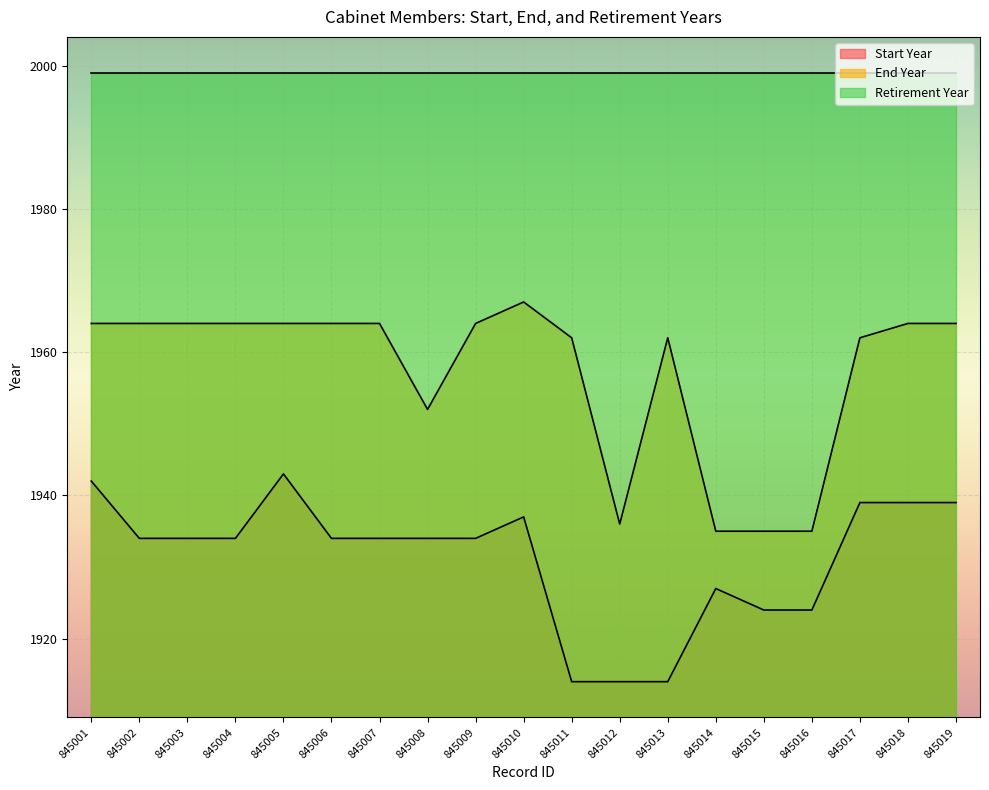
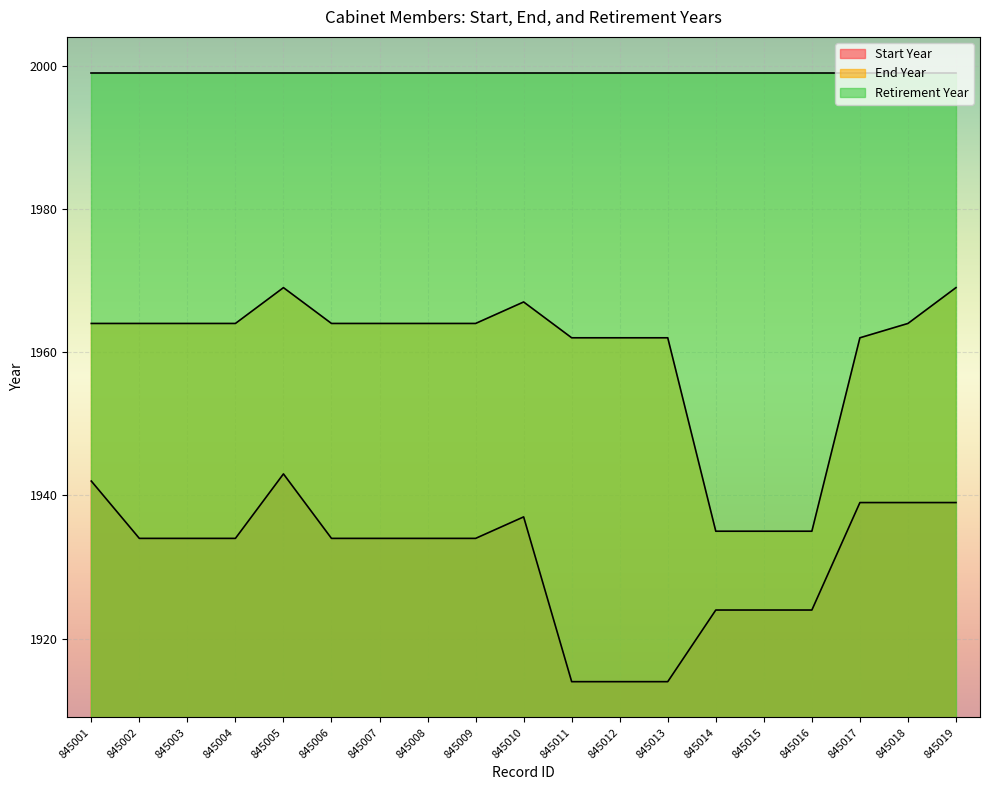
  {
    "Start Year": {
      "845001": 1942,
      "845002": 1934,
      "845003": 1934,
      "845004": 1934,
      "845005": 1943,
      "845006": 1934,
      "845007": 1934,
      "845008": 1934,
      "845009": 1934,
      "845010": 1937,
      "845011": 1914,
      "845012": 1914,
      "845013": 1914,
-     "845014": 1927,
+     "845014": 1924,
      "845015": 1924,
      "845016": 1924,
      "845017": 1939,
      "845018": 1939,
      "845019": 1939
    },
    "End Year": {
      "845001": 1964,
      "845002": 1964,
      "845003": 1964,
      "845004": 1964,
-     "845005": 1964,
+     "845005": 1969,
      "845006": 1964,
      "845007": 1964,
-     "845008": 1952,
+     "845008": 1964,
      "845009": 1964,
      "845010": 1967,
      "845011": 1962,
-     "845012": 1936,
+     "845012": 1962,
      "845013": 1962,
      "845014": 1935,
      "845015": 1935,
      "845016": 1935,
      "845017": 1962,
      "845018": 1964,
-     "845019": 1964
+     "845019": 1969
    },
    "Retirement Year": {
      "845001": 1999,
      "845002": 1999,
      "845003": 1999,
      "845004": 1999,
      "845005": 1999,
      "845006": 1999,
      "845007": 1999,
      "845008": 1999,
      "845009": 1999,
      "845010": 1999,
      "845011": 1999,
      "845012": 1999,
      "845013": 1999,
      "845014": 1999,
      "845015": 1999,
      "845016": 1999
    }
  }
